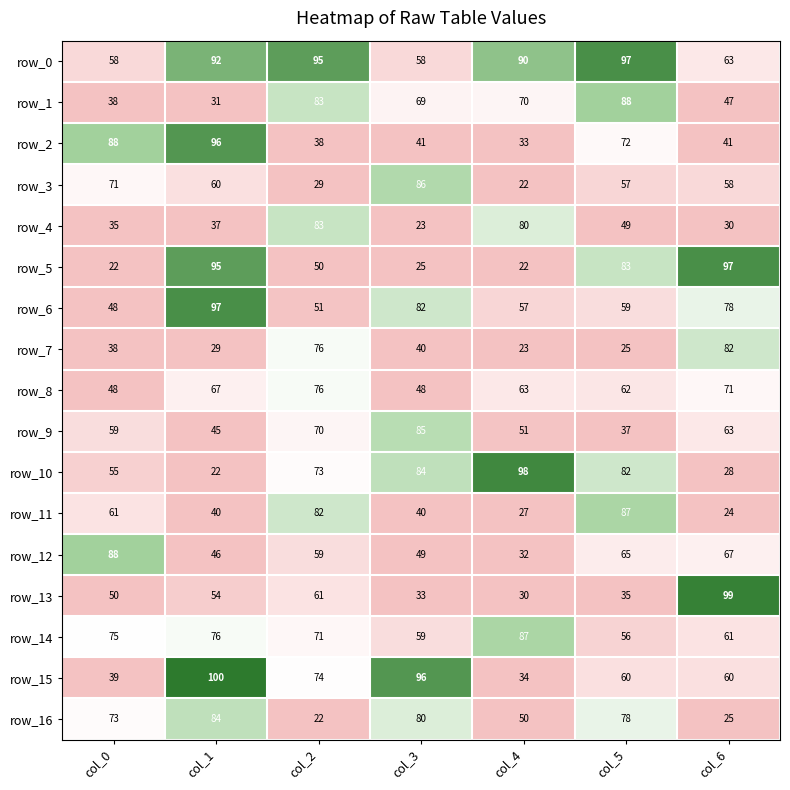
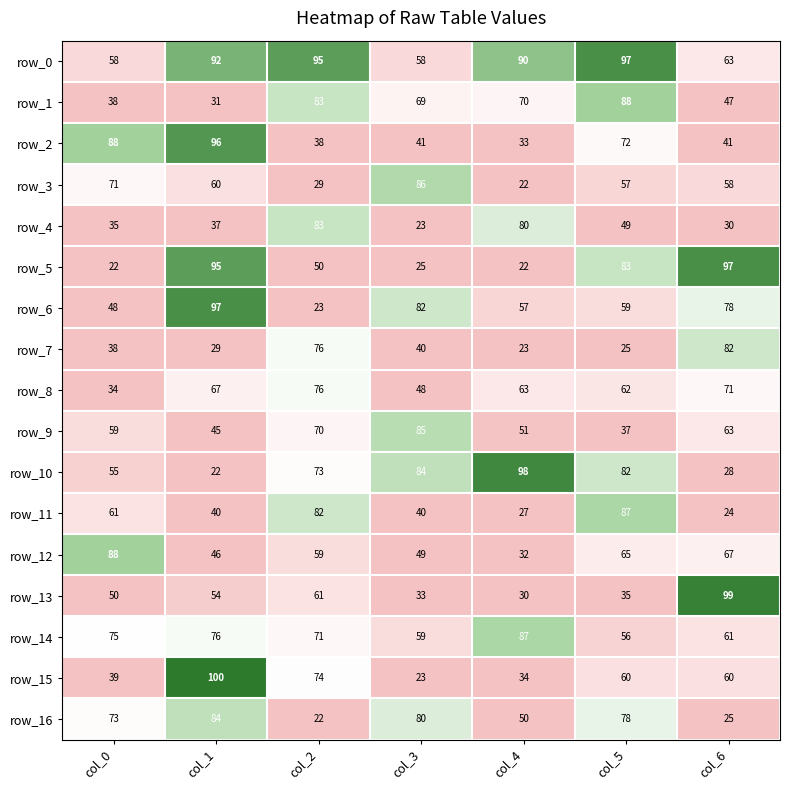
  {
    "row_0": {
      "col_0": 58,
      "col_1": 92,
      "col_2": 95,
      "col_3": 58,
      "col_4": 90,
      "col_5": 97,
      "col_6": 63
    },
    "row_1": {
      "col_0": 38,
      "col_1": 31,
      "col_2": 83,
      "col_3": 69,
      "col_4": 70,
      "col_5": 88,
      "col_6": 47
    },
    "row_2": {
      "col_0": 88,
      "col_1": 96,
      "col_2": 38,
      "col_3": 41,
      "col_4": 33,
      "col_5": 72,
      "col_6": 41
    },
    "row_3": {
      "col_0": 71,
      "col_1": 60,
      "col_2": 29,
      "col_3": 86,
      "col_4": 22,
      "col_5": 57,
      "col_6": 58
    },
    "row_4": {
      "col_0": 35,
      "col_1": 37,
      "col_2": 83,
      "col_3": 23,
      "col_4": 80,
      "col_5": 49,
      "col_6": 30
    },
    "row_5": {
      "col_0": 22,
      "col_1": 95,
      "col_2": 50,
      "col_3": 25,
      "col_4": 22,
      "col_5": 83,
      "col_6": 97
    },
    "row_6": {
      "col_0": 48,
      "col_1": 97,
-     "col_2": 51,
+     "col_2": 23,
      "col_3": 82,
      "col_4": 57,
      "col_5": 59,
      "col_6": 78
    },
    "row_7": {
      "col_0": 38,
      "col_1": 29,
      "col_2": 76,
      "col_3": 40,
      "col_4": 23,
      "col_5": 25,
      "col_6": 82
    },
    "row_8": {
-     "col_0": 48,
+     "col_0": 34,
      "col_1": 67,
      "col_2": 76,
      "col_3": 48,
      "col_4": 63,
      "col_5": 62,
      "col_6": 71
    },
    "row_9": {
      "col_0": 59,
      "col_1": 45,
      "col_2": 70,
      "col_3": 85,
      "col_4": 51,
      "col_5": 37,
      "col_6": 63
    },
    "row_10": {
      "col_0": 55,
      "col_1": 22,
      "col_2": 73,
      "col_3": 84,
      "col_4": 98,
      "col_5": 82,
      "col_6": 28
    },
    "row_11": {
      "col_0": 61,
      "col_1": 40,
      "col_2": 82,
      "col_3": 40,
      "col_4": 27,
      "col_5": 87,
      "col_6": 24
    },
    "row_12": {
      "col_0": 88,
      "col_1": 46,
      "col_2": 59,
      "col_3": 49,
      "col_4": 32,
      "col_5": 65,
      "col_6": 67
    },
    "row_13": {
      "col_0": 50,
      "col_1": 54,
      "col_2": 61,
      "col_3": 33,
      "col_4": 30,
      "col_5": 35,
      "col_6": 99
    },
    "row_14": {
      "col_0": 75,
      "col_1": 76,
      "col_2": 71,
      "col_3": 59,
      "col_4": 87,
      "col_5": 56,
      "col_6": 61
    },
    "row_15": {
      "col_0": 39,
      "col_1": 100,
      "col_2": 74,
-     "col_3": 96,
+     "col_3": 23,
      "col_4": 34,
      "col_5": 60,
      "col_6": 60
    },
    "row_16": {
      "col_0": 73,
      "col_1": 84,
      "col_2": 22,
      "col_3": 80,
      "col_4": 50,
      "col_5": 78,
      "col_6": 25
    }
  }
